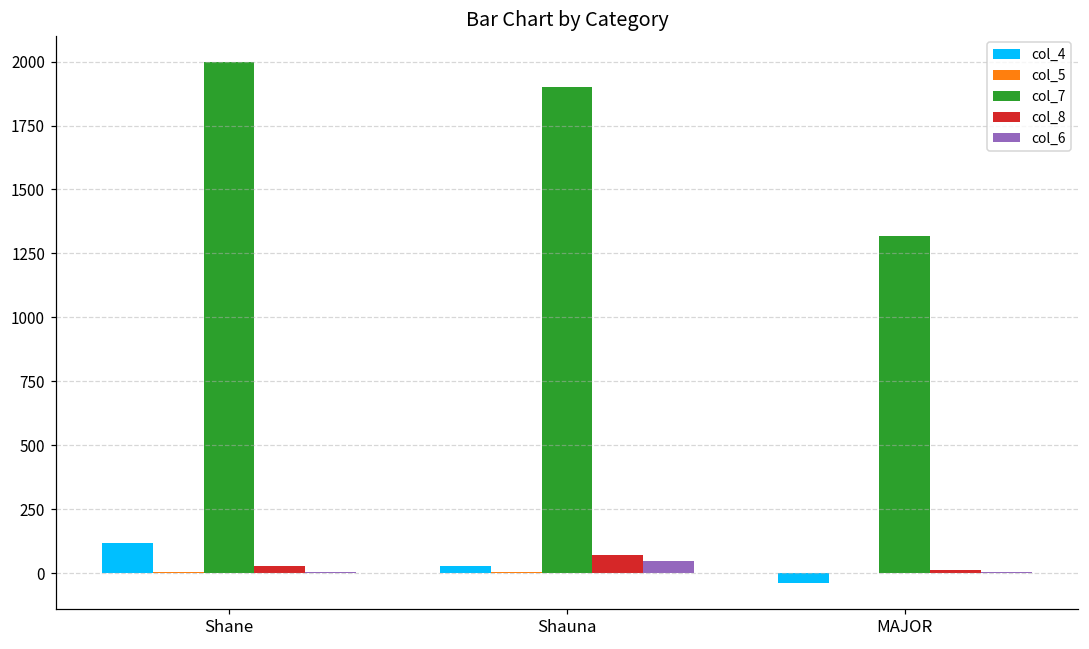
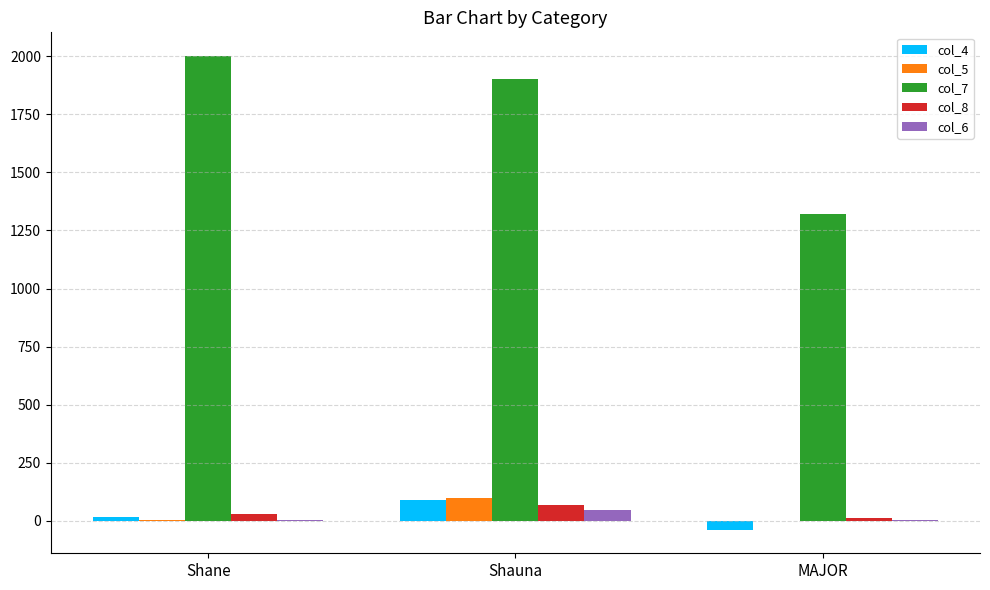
  {
    "col_4": {
-     "Shane": 120,
-     "Shauna": 30,
+     "Shane": 20,
+     "Shauna": 90,
      "MAJOR": -40
    },
    "col_5": {
-     "Shauna": 0
+     "Shauna": 100
    },
    "col_7": {
      "Shane": 2000,
      "Shauna": 1900,
      "MAJOR": 1320
    },
    "col_8": {
      "Shane": 30,
      "Shauna": 70,
      "MAJOR": 10
    },
    "col_6": {
      "Shauna": 50
    }
  }
